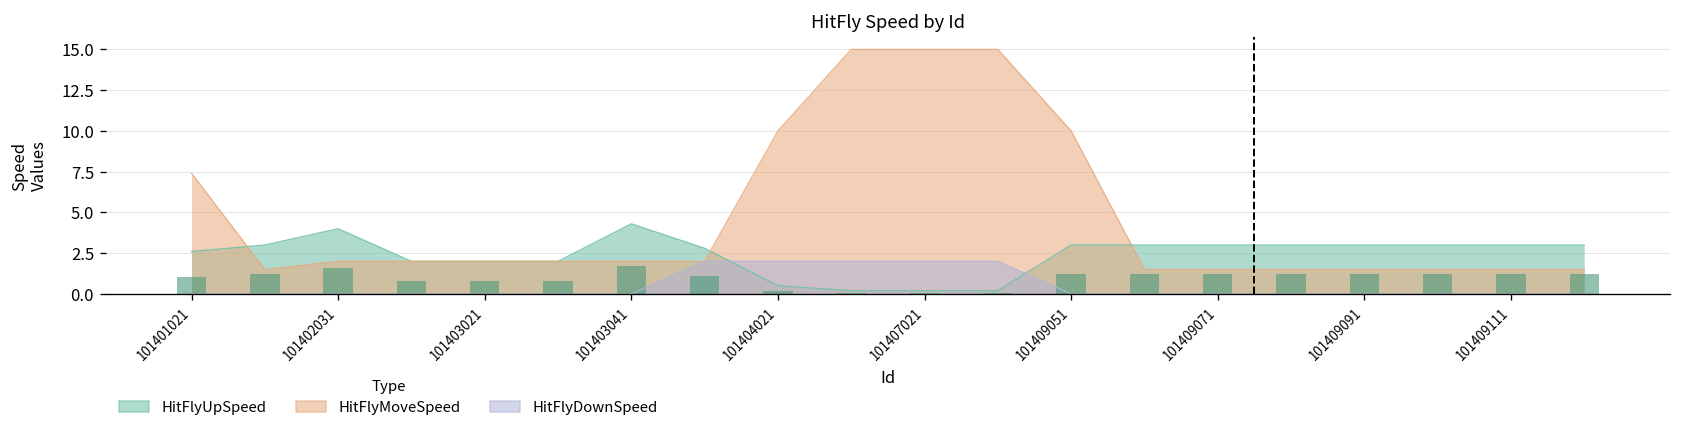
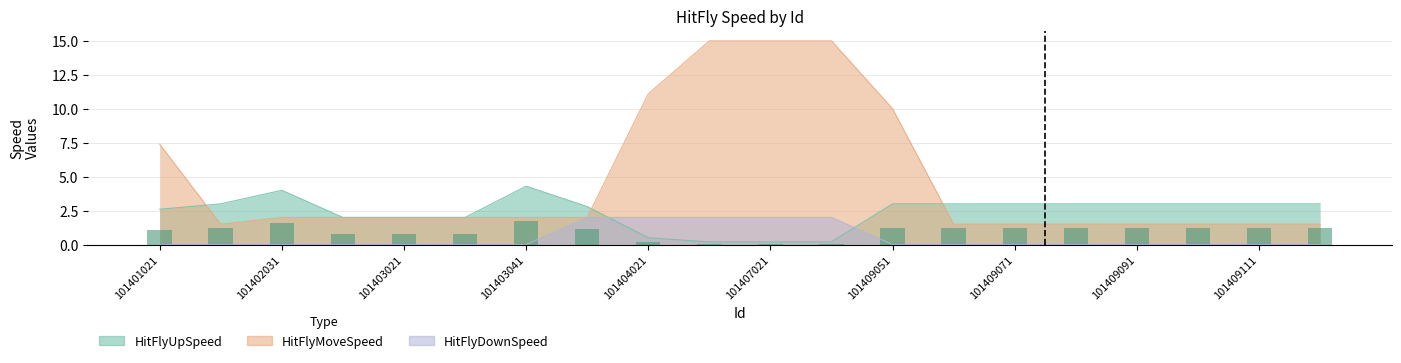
  {
    "HitFlyUpSpeed": {
      "101401021": 2.6,
      "101402031": 4.0,
      "101403041": 4.3,
      "101404021": 0.5,
      "101407021": 0.2,
      "101409051": 3.0,
      "101409071": 3.0,
      "101409091": 3.0,
      "101409111": 3.0
    },
    "HitFlyMoveSpeed": {
      "101401021": 7.4,
      "101402031": 2.0,
      "101403041": 2.0,
-     "101404021": 10.0,
+     "101404021": 11.1,
      "101407021": 15.0,
      "101409051": 10.0,
      "101409071": 1.5,
      "101409091": 1.5,
      "101409111": 1.5
    },
    "HitFlyDownSpeed": {
      "101401021": 0.0,
      "101402031": 0.0,
      "101403021": 0.0,
      "101403041": 0.0,
      "101404021": 2.0,
      "101407021": 2.0,
      "101409051": 0.0,
      "101409071": 0.0,
      "101409091": 0.0,
      "101409111": 0.0
    }
  }
